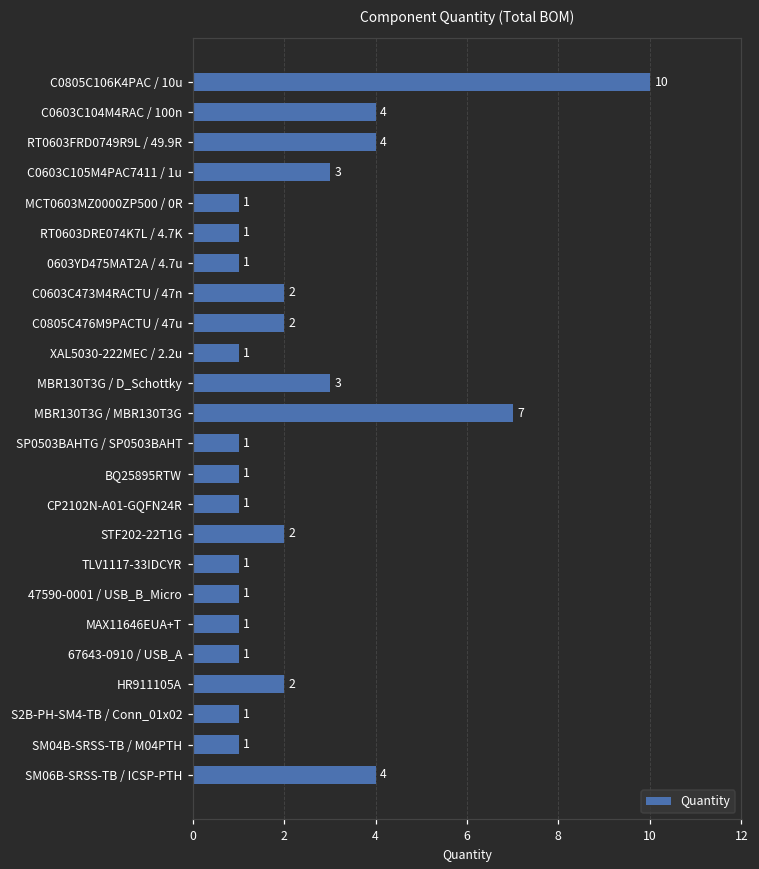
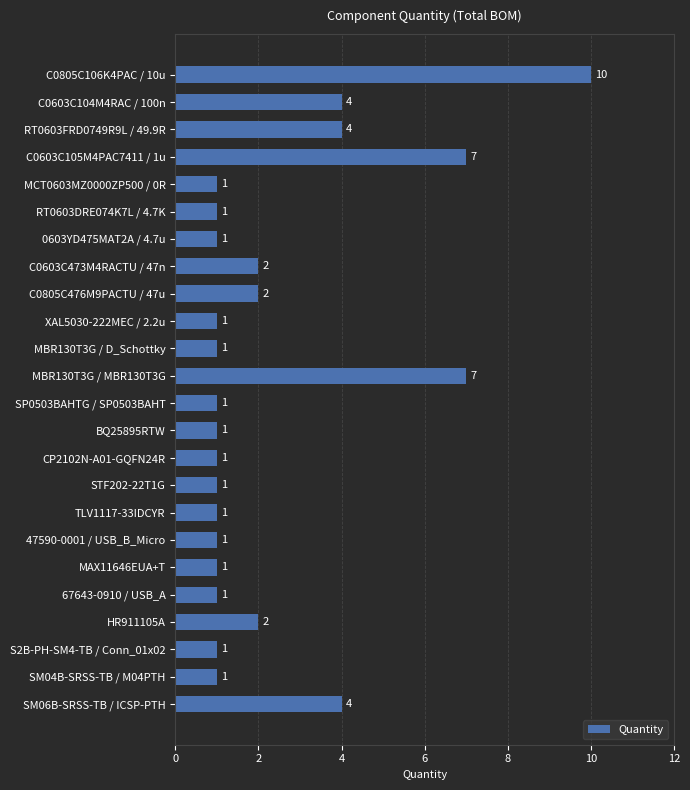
  {
    "C0805C106K4PAC / 10u": 10,
    "C0603C104M4RAC / 100n": 4,
    "RT0603FRD0749R9L / 49.9R": 4,
-   "C0603C105M4PAC7411 / 1u": 3,
+   "C0603C105M4PAC7411 / 1u": 7,
    "MCT0603MZ0000ZP500 / 0R": 1,
    "RT0603DRE074K7L / 4.7K": 1,
    "0603YD475MAT2A / 4.7u": 1,
    "C0603C473M4RACTU / 47n": 2,
    "C0805C476M9PACTU / 47u": 2,
    "XAL5030-222MEC / 2.2u": 1,
-   "MBR130T3G / D_Schottky": 3,
+   "MBR130T3G / D_Schottky": 1,
    "MBR130T3G / MBR130T3G": 7,
    "SP0503BAHTG / SP0503BAHT": 1,
    "BQ25895RTW": 1,
    "CP2102N-A01-GQFN24R": 1,
-   "STF202-22T1G": 2,
+   "STF202-22T1G": 1,
    "TLV1117-33IDCYR": 1,
    "47590-0001 / USB_B_Micro": 1,
    "MAX11646EUA+T": 1,
    "67643-0910 / USB_A": 1,
    "HR911105A": 2,
    "S2B-PH-SM4-TB / Conn_01x02": 1,
    "SM04B-SRSS-TB / M04PTH": 1,
    "SM06B-SRSS-TB / ICSP-PTH": 4
  }
